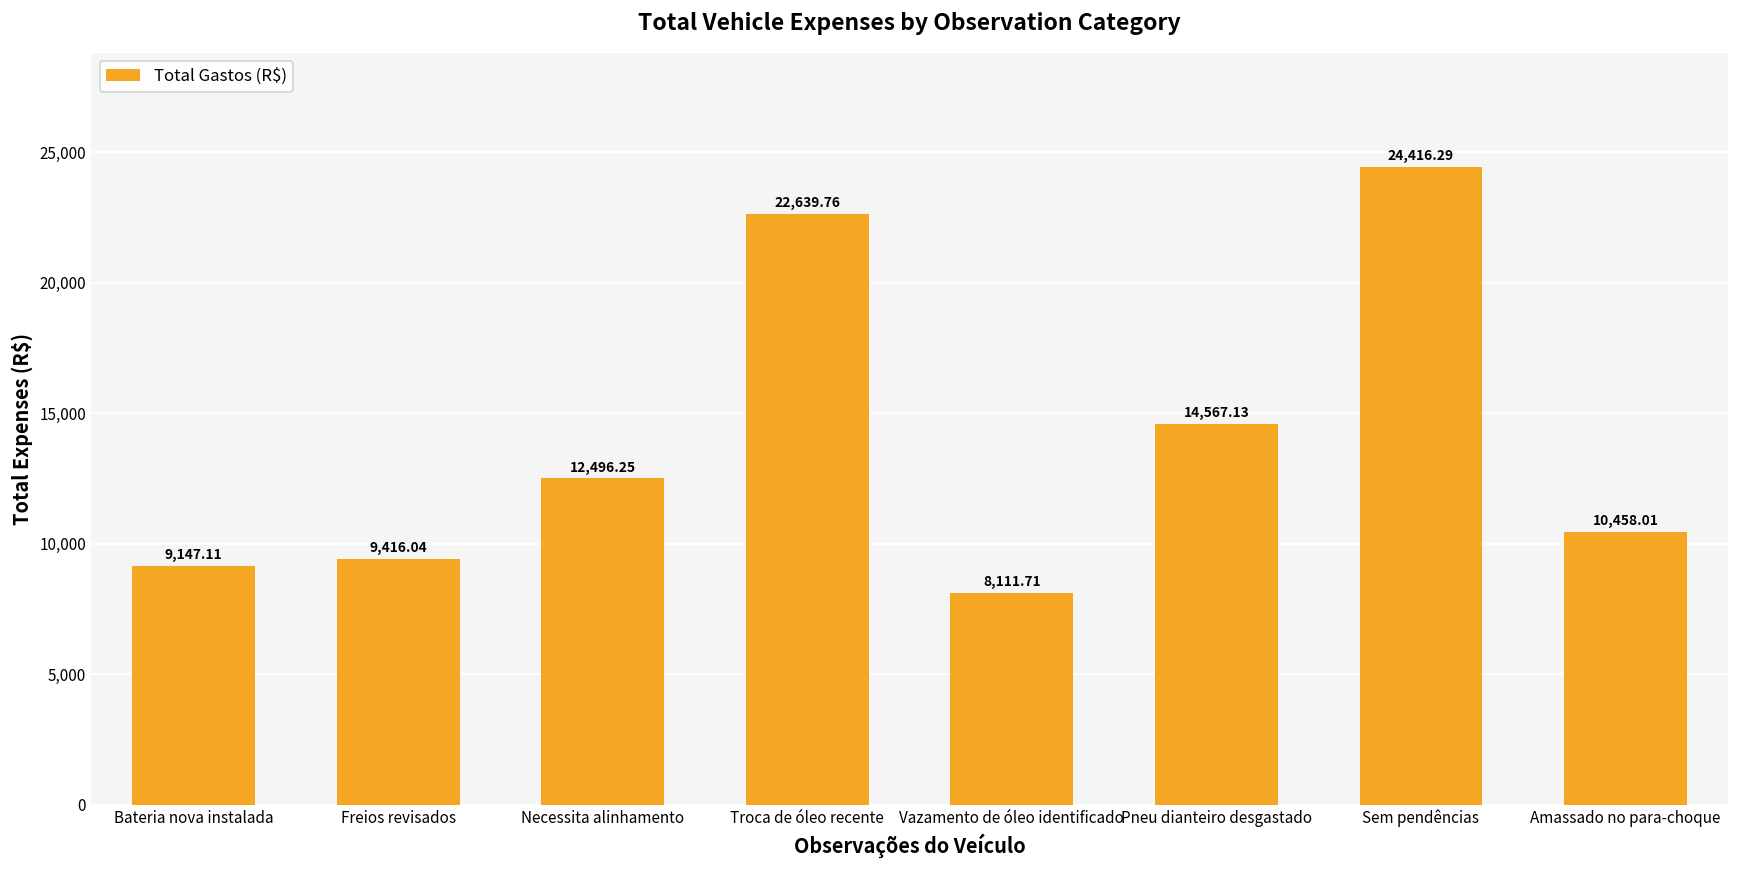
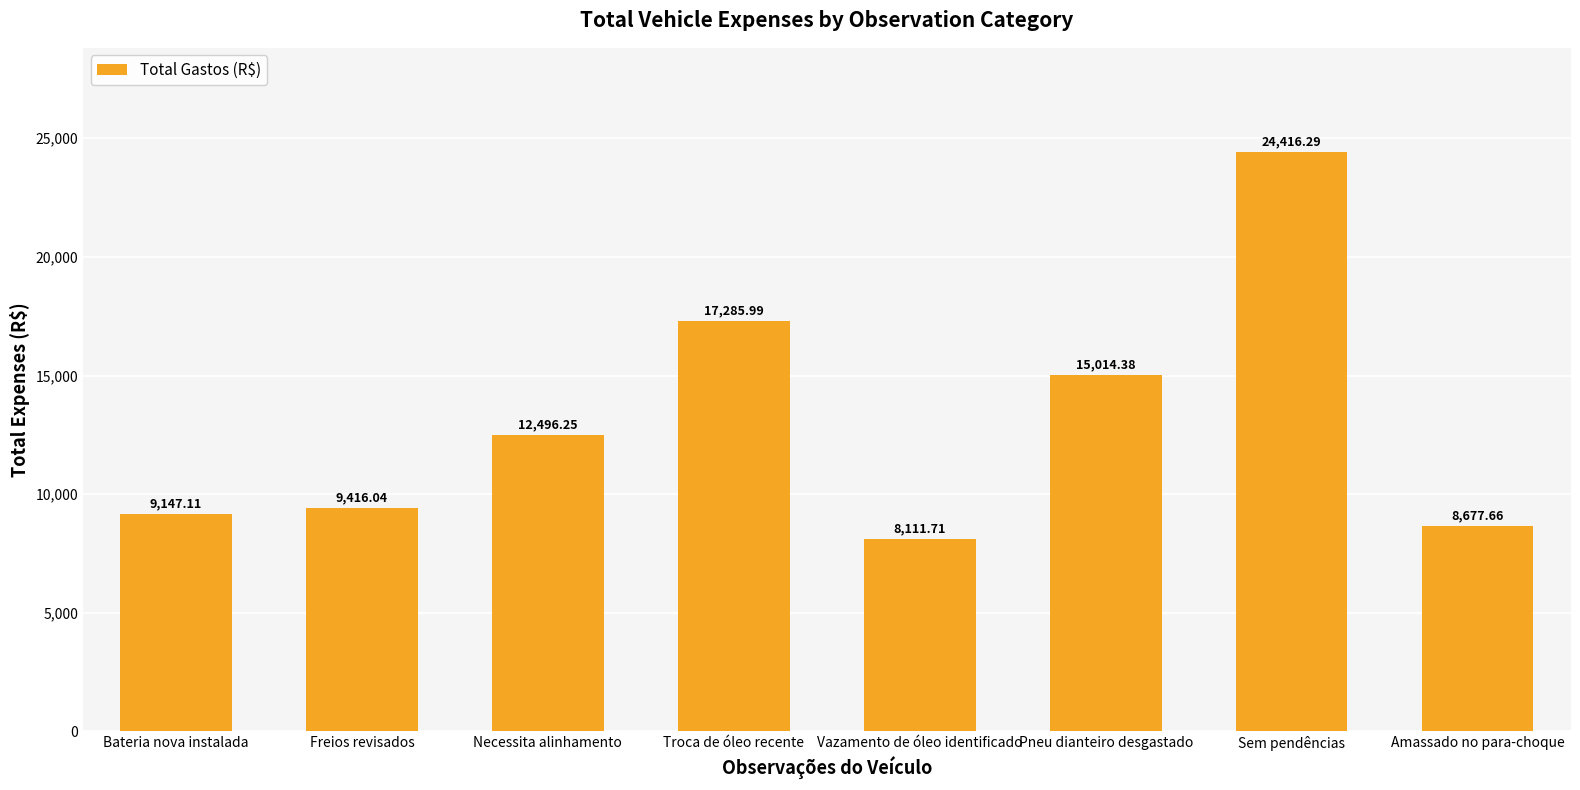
  {
    "Bateria nova instalada": "9,147.11",
    "Freios revisados": "9,416.04",
    "Necessita alinhamento": "12,496.25",
-   "Troca de óleo recente": "22,639.76",
+   "Troca de óleo recente": "17,285.99",
    "Vazamento de óleo identificado": "8,111.71",
-   "Pneu dianteiro desgastado": "14,567.13",
+   "Pneu dianteiro desgastado": "15,014.38",
    "Sem pendências": "24,416.29",
-   "Amassado no para-choque": "10,458.01"
+   "Amassado no para-choque": "8,677.66"
  }
